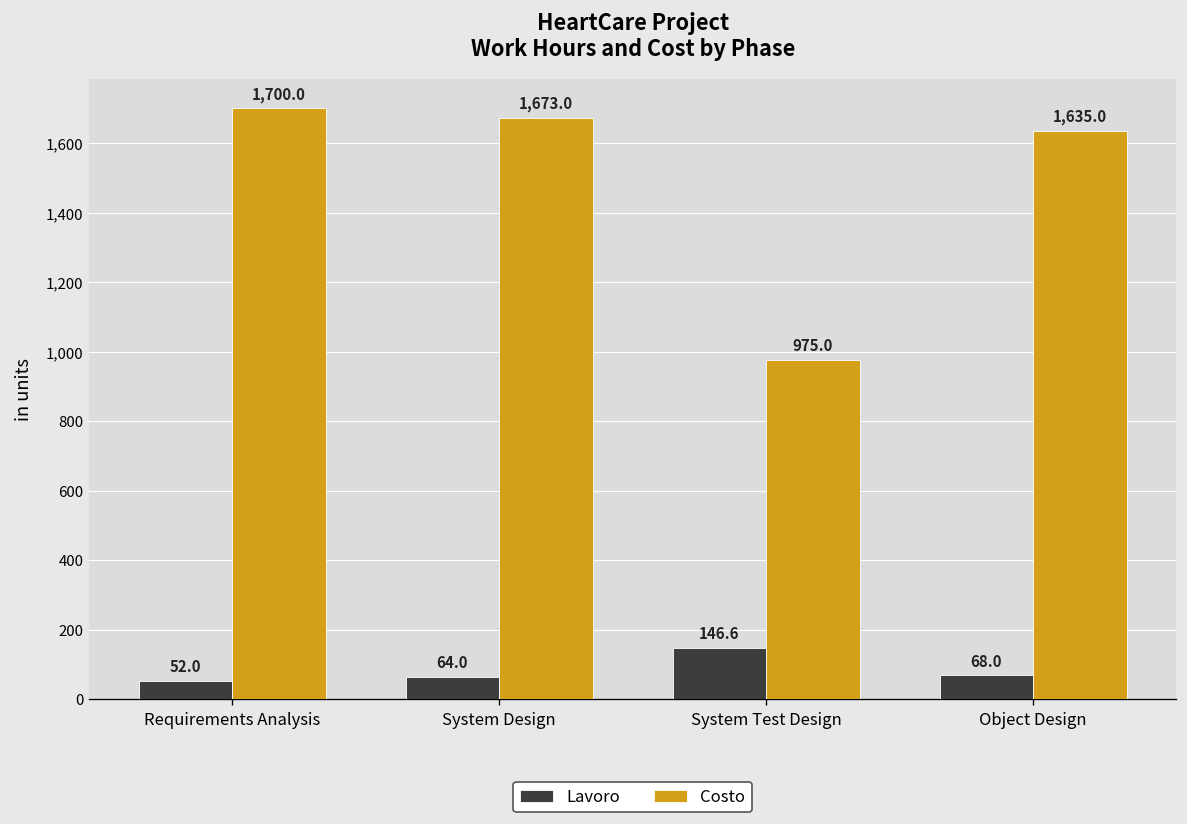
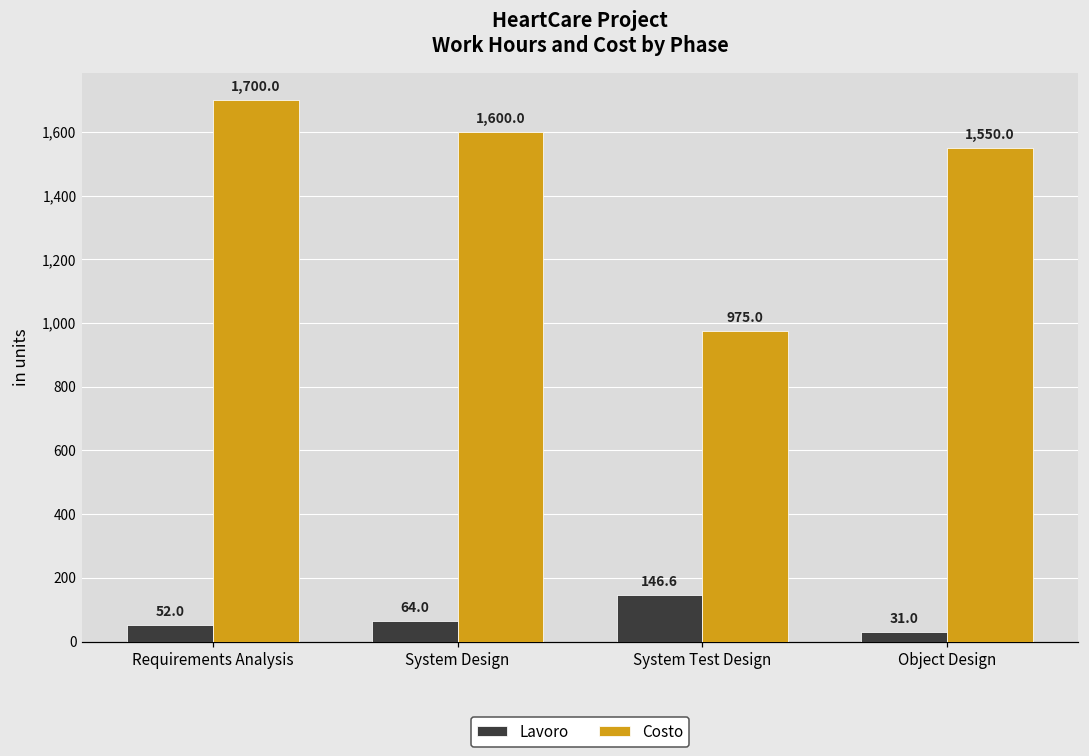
  {
    "Lavoro": {
      "Requirements Analysis": "52.0",
      "System Design": "64.0",
      "System Test Design": "146.6",
-     "Object Design": "68.0"
+     "Object Design": "31.0"
    },
    "Costo": {
      "Requirements Analysis": "1,700.0",
-     "System Design": "1,673.0",
+     "System Design": "1,600.0",
      "System Test Design": "975.0",
-     "Object Design": "1,635.0"
+     "Object Design": "1,550.0"
    }
  }
